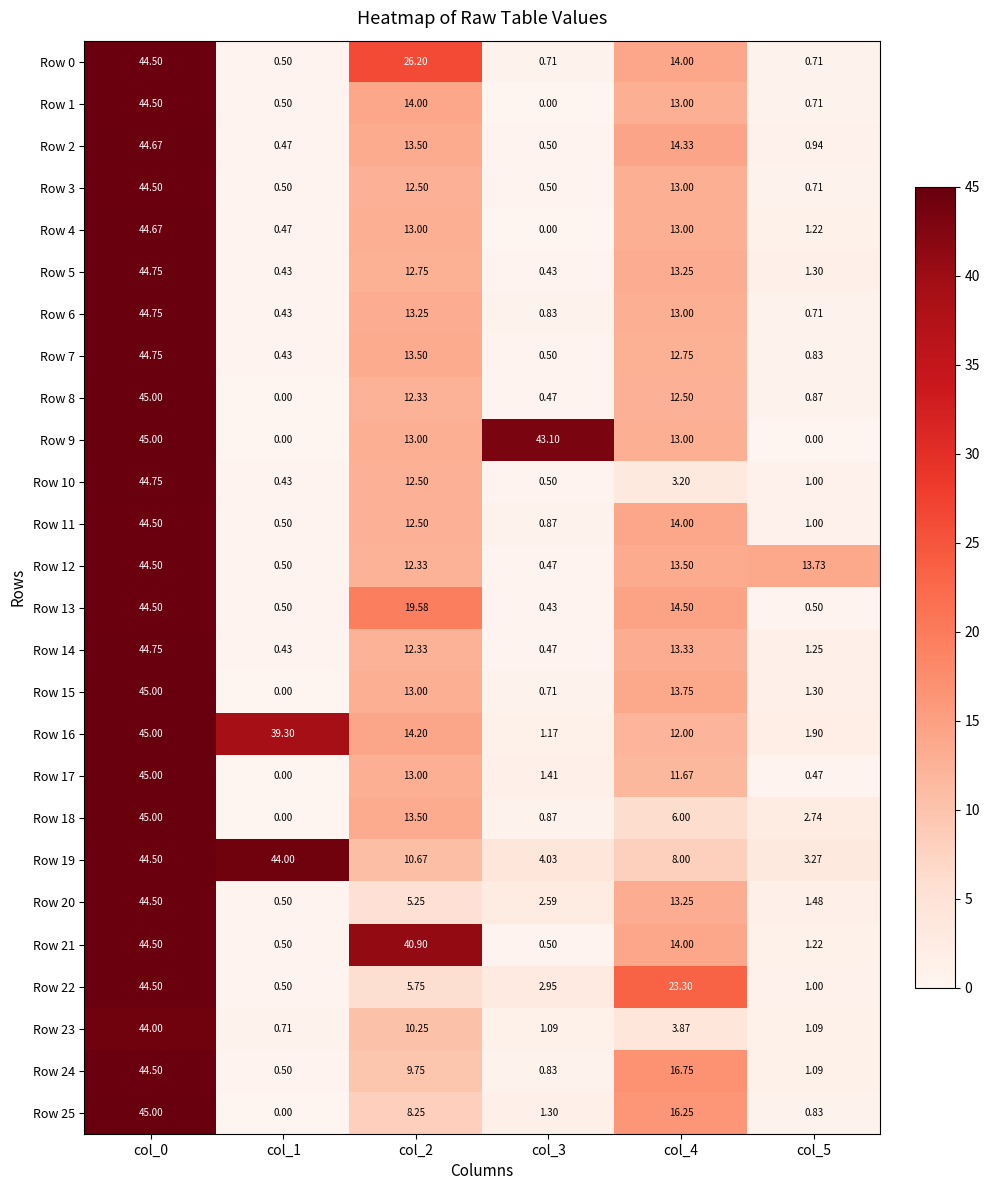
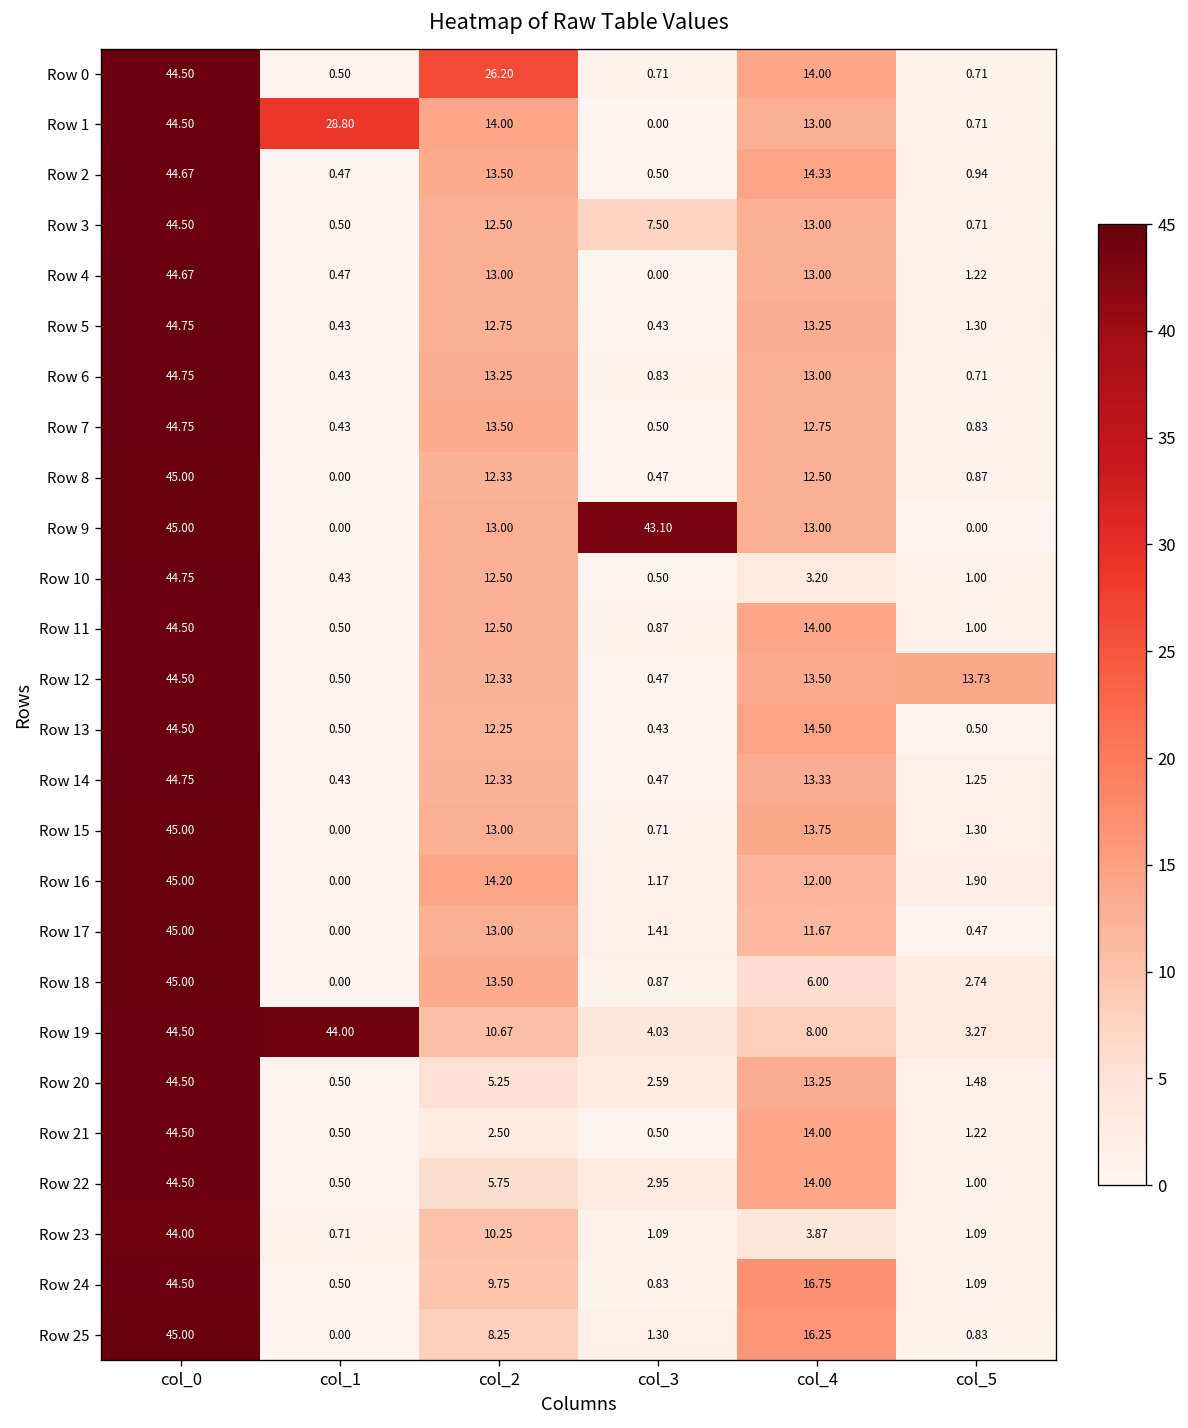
  {
    "Row 0": {
      "col_0": 44.50,
      "col_1": 0.50,
      "col_2": 26.20,
      "col_3": 0.71,
      "col_4": 14.00,
      "col_5": 0.71
    },
    "Row 1": {
      "col_0": 44.50,
-     "col_1": 0.50,
+     "col_1": 28.80,
      "col_2": 14.00,
      "col_3": 0.00,
      "col_4": 13.00,
      "col_5": 0.71
    },
    "Row 2": {
      "col_0": 44.67,
      "col_1": 0.47,
      "col_2": 13.50,
      "col_3": 0.50,
      "col_4": 14.33,
      "col_5": 0.94
    },
    "Row 3": {
      "col_0": 44.50,
      "col_1": 0.50,
      "col_2": 12.50,
-     "col_3": 0.50,
+     "col_3": 7.50,
      "col_4": 13.00,
      "col_5": 0.71
    },
    "Row 4": {
      "col_0": 44.67,
      "col_1": 0.47,
      "col_2": 13.00,
      "col_3": 0.00,
      "col_4": 13.00,
      "col_5": 1.22
    },
    "Row 5": {
      "col_0": 44.75,
      "col_1": 0.43,
      "col_2": 12.75,
      "col_3": 0.43,
      "col_4": 13.25,
      "col_5": 1.30
    },
    "Row 6": {
      "col_0": 44.75,
      "col_1": 0.43,
      "col_2": 13.25,
      "col_3": 0.83,
      "col_4": 13.00,
      "col_5": 0.71
    },
    "Row 7": {
      "col_0": 44.75,
      "col_1": 0.43,
      "col_2": 13.50,
      "col_3": 0.50,
      "col_4": 12.75,
      "col_5": 0.83
    },
    "Row 8": {
      "col_0": 45.00,
      "col_1": 0.00,
      "col_2": 12.33,
      "col_3": 0.47,
      "col_4": 12.50,
      "col_5": 0.87
    },
    "Row 9": {
      "col_0": 45.00,
      "col_1": 0.00,
      "col_2": 13.00,
      "col_3": 43.10,
      "col_4": 13.00,
      "col_5": 0.00
    },
    "Row 10": {
      "col_0": 44.75,
      "col_1": 0.43,
      "col_2": 12.50,
      "col_3": 0.50,
      "col_4": 3.20,
      "col_5": 1.00
    },
    "Row 11": {
      "col_0": 44.50,
      "col_1": 0.50,
      "col_2": 12.50,
      "col_3": 0.87,
      "col_4": 14.00,
      "col_5": 1.00
    },
    "Row 12": {
      "col_0": 44.50,
      "col_1": 0.50,
      "col_2": 12.33,
      "col_3": 0.47,
      "col_4": 13.50,
      "col_5": 13.73
    },
    "Row 13": {
      "col_0": 44.50,
      "col_1": 0.50,
-     "col_2": 19.58,
+     "col_2": 12.25,
      "col_3": 0.43,
      "col_4": 14.50,
      "col_5": 0.50
    },
    "Row 14": {
      "col_0": 44.75,
      "col_1": 0.43,
      "col_2": 12.33,
      "col_3": 0.47,
      "col_4": 13.33,
      "col_5": 1.25
    },
    "Row 15": {
      "col_0": 45.00,
      "col_1": 0.00,
      "col_2": 13.00,
      "col_3": 0.71,
      "col_4": 13.75,
      "col_5": 1.30
    },
    "Row 16": {
      "col_0": 45.00,
-     "col_1": 39.30,
+     "col_1": 0.00,
      "col_2": 14.20,
      "col_3": 1.17,
      "col_4": 12.00,
      "col_5": 1.90
    },
    "Row 17": {
      "col_0": 45.00,
      "col_1": 0.00,
      "col_2": 13.00,
      "col_3": 1.41,
      "col_4": 11.67,
      "col_5": 0.47
    },
    "Row 18": {
      "col_0": 45.00,
      "col_1": 0.00,
      "col_2": 13.50,
      "col_3": 0.87,
      "col_4": 6.00,
      "col_5": 2.74
    },
    "Row 19": {
      "col_0": 44.50,
      "col_1": 44.00,
      "col_2": 10.67,
      "col_3": 4.03,
      "col_4": 8.00,
      "col_5": 3.27
    },
    "Row 20": {
      "col_0": 44.50,
      "col_1": 0.50,
      "col_2": 5.25,
      "col_3": 2.59,
      "col_4": 13.25,
      "col_5": 1.48
    },
    "Row 21": {
      "col_0": 44.50,
      "col_1": 0.50,
-     "col_2": 40.90,
+     "col_2": 2.50,
      "col_3": 0.50,
      "col_4": 14.00,
      "col_5": 1.22
    },
    "Row 22": {
      "col_0": 44.50,
      "col_1": 0.50,
      "col_2": 5.75,
      "col_3": 2.95,
-     "col_4": 23.30,
+     "col_4": 14.00,
      "col_5": 1.00
    },
    "Row 23": {
      "col_0": 44.00,
      "col_1": 0.71,
      "col_2": 10.25,
      "col_3": 1.09,
      "col_4": 3.87,
      "col_5": 1.09
    },
    "Row 24": {
      "col_0": 44.50,
      "col_1": 0.50,
      "col_2": 9.75,
      "col_3": 0.83,
      "col_4": 16.75,
      "col_5": 1.09
    },
    "Row 25": {
      "col_0": 45.00,
      "col_1": 0.00,
      "col_2": 8.25,
      "col_3": 1.30,
      "col_4": 16.25,
      "col_5": 0.83
    }
  }
